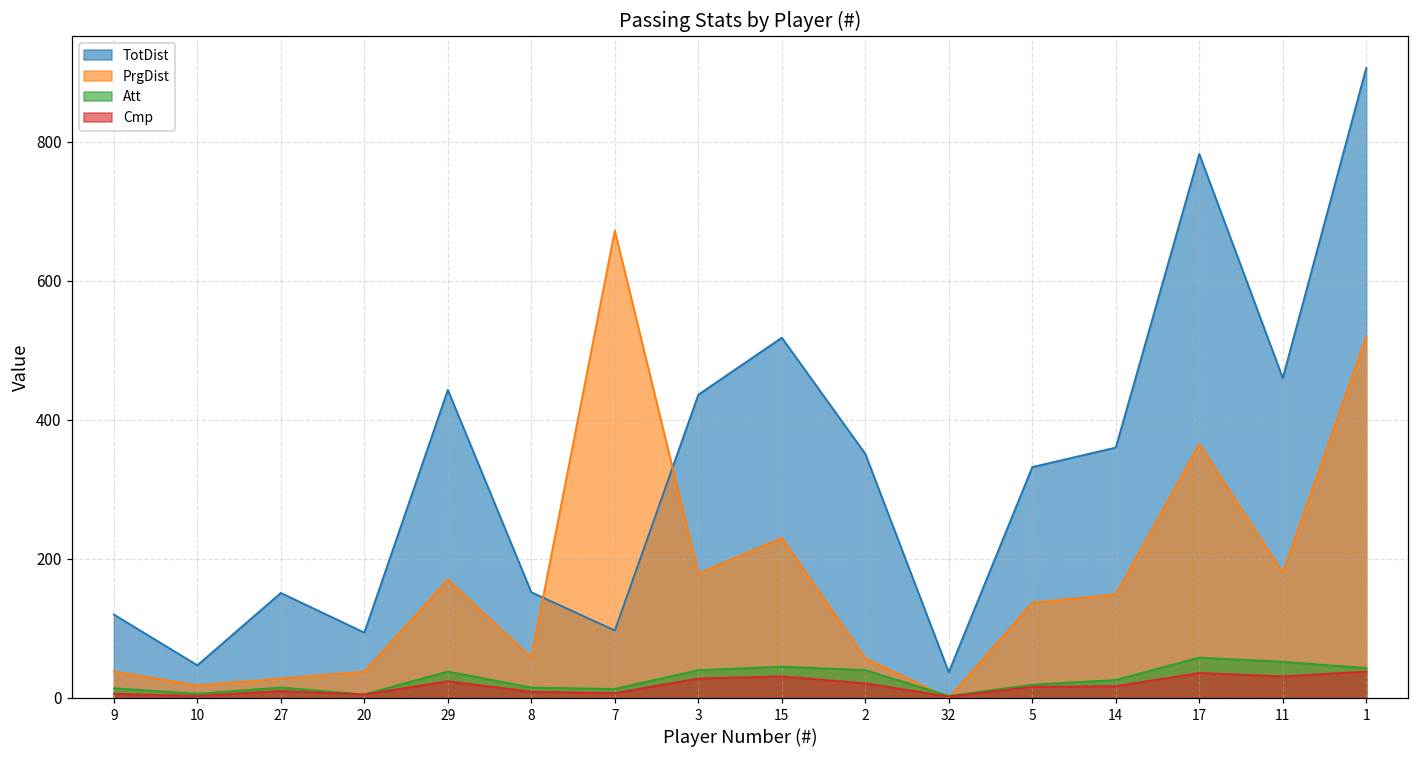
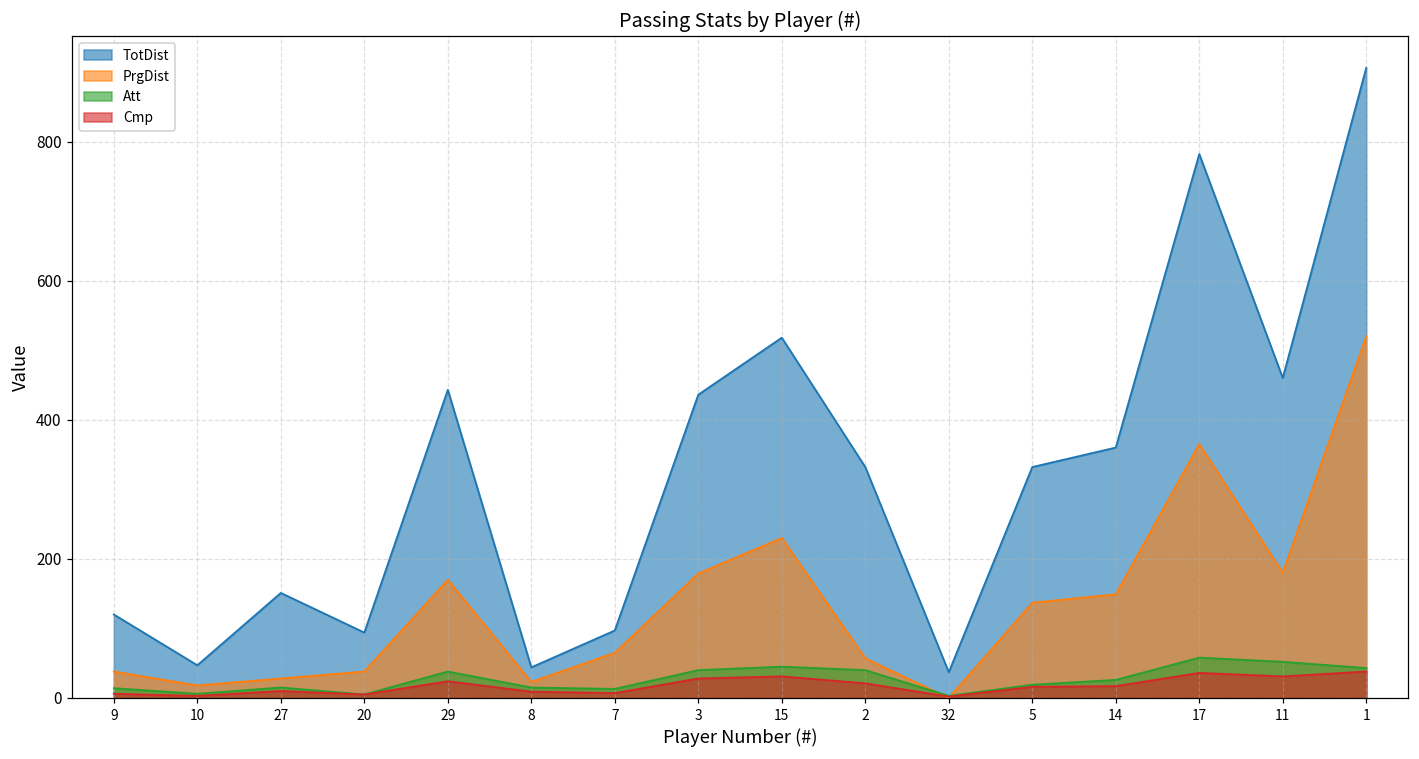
  {
    "TotDist": {
      "9": 120,
      "10": 50,
      "27": 150,
      "20": 90,
      "29": 440,
-     "8": 150,
+     "8": 40,
      "7": 100,
      "3": 440,
      "15": 520,
-     "2": 350,
+     "2": 330,
      "32": 40,
      "5": 330,
      "14": 360,
      "17": 780,
      "11": 460,
      "1": 910
    },
    "PrgDist": {
      "9": 40,
      "10": 20,
      "27": 30,
      "20": 40,
      "29": 170,
-     "8": 60,
-     "7": 670,
+     "8": 20,
+     "7": 70,
      "3": 180,
      "15": 230,
      "2": 60,
      "5": 140,
      "14": 150,
      "17": 370,
      "11": 180,
      "1": 520
    },
    "Att": {
      "9": 10,
      "27": 20,
      "29": 40,
      "8": 20,
      "7": 10,
      "3": 40,
      "15": 50,
      "2": 40,
      "14": 30,
      "17": 60,
      "11": 50,
      "1": 40
    },
    "Cmp": {
      "9": 10,
      "27": 10,
      "29": 20,
      "8": 10,
      "7": 10,
      "3": 30,
      "15": 30,
      "2": 20,
      "14": 20,
      "17": 40,
      "11": 30,
      "1": 40
    }
  }
